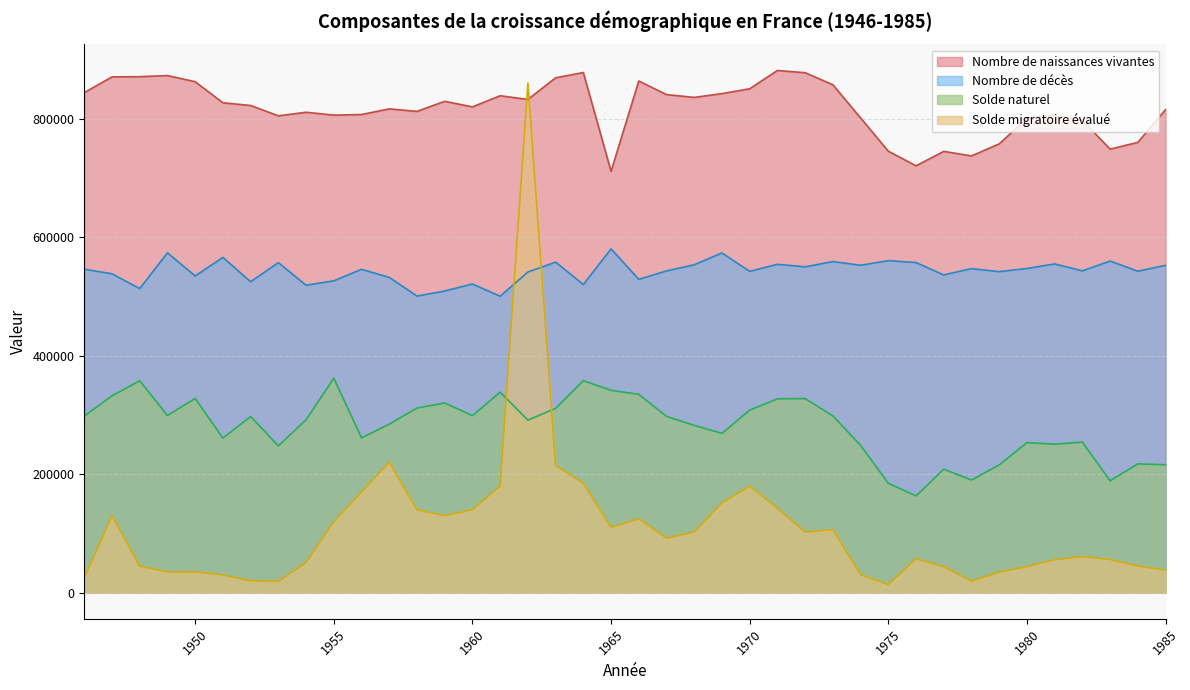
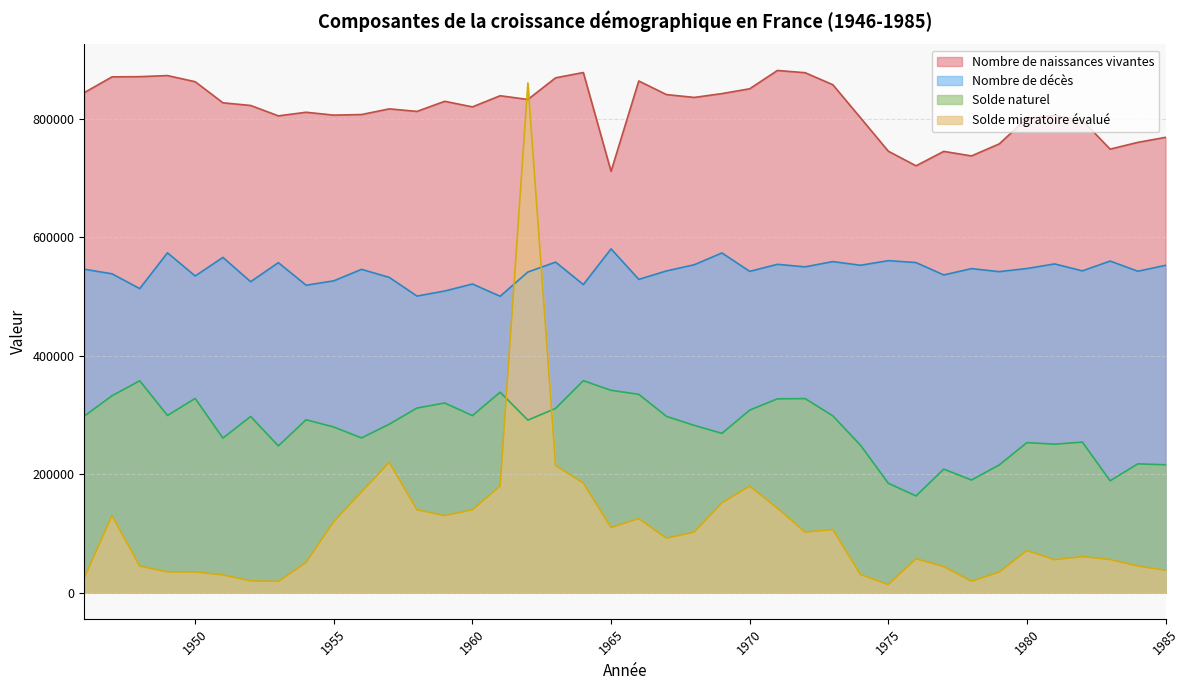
  {
    "Nombre de naissances vivantes": {
      "1950": 860000,
      "1955": 810000,
      "1960": 820000,
      "1965": 710000,
      "1970": 850000,
      "1975": 750000,
-     "1985": 820000
+     "1985": 770000
    },
    "Nombre de décès": {
      "1950": 530000,
      "1955": 530000,
      "1960": 520000,
      "1965": 580000,
      "1970": 540000,
      "1975": 560000,
      "1980": 550000,
      "1985": 550000
    },
    "Solde naturel": {
      "1950": 330000,
-     "1955": 360000,
+     "1955": 280000,
      "1960": 300000,
      "1965": 340000,
      "1970": 310000,
      "1975": 180000,
      "1980": 250000,
      "1985": 220000
    },
    "Solde migratoire évalué": {
      "1950": 40000,
      "1955": 120000,
      "1960": 140000,
      "1965": 110000,
      "1970": 180000,
      "1975": 10000,
-     "1980": 40000,
+     "1980": 70000,
      "1985": 40000
    }
  }
